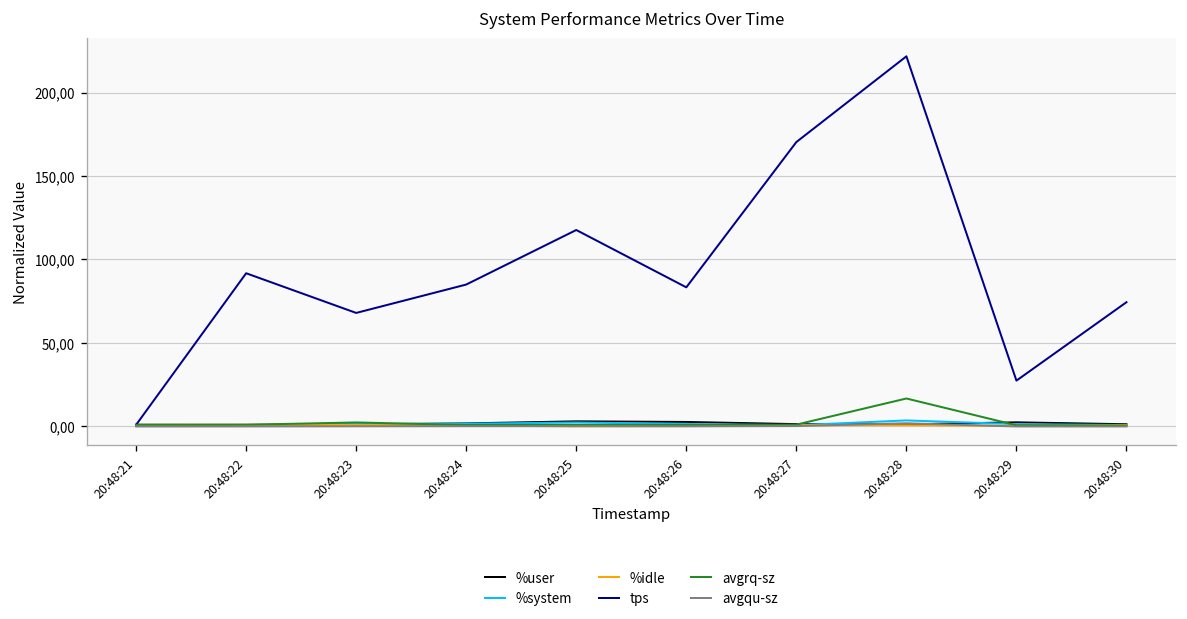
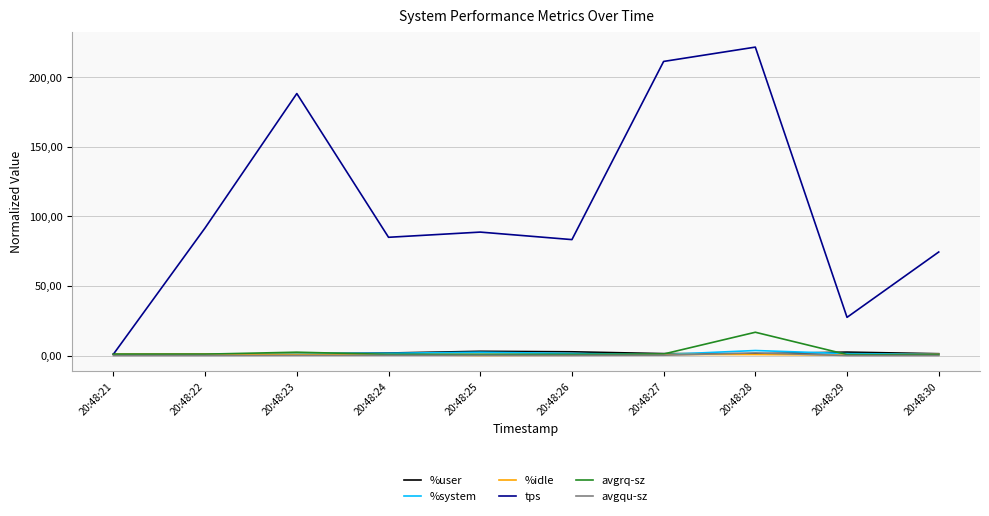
  {
    "tps": {
      "20:48:22": 9200,
-     "20:48:23": 6800,
+     "20:48:23": 18800,
      "20:48:24": 8500,
-     "20:48:25": 11800,
+     "20:48:25": 8900,
      "20:48:26": 8300,
-     "20:48:27": 17000,
+     "20:48:27": 21100,
      "20:48:28": 22200,
      "20:48:29": 2700,
      "20:48:30": 7400
    },
    "avgrq-sz": {
      "20:48:28": 1700
    }
  }
